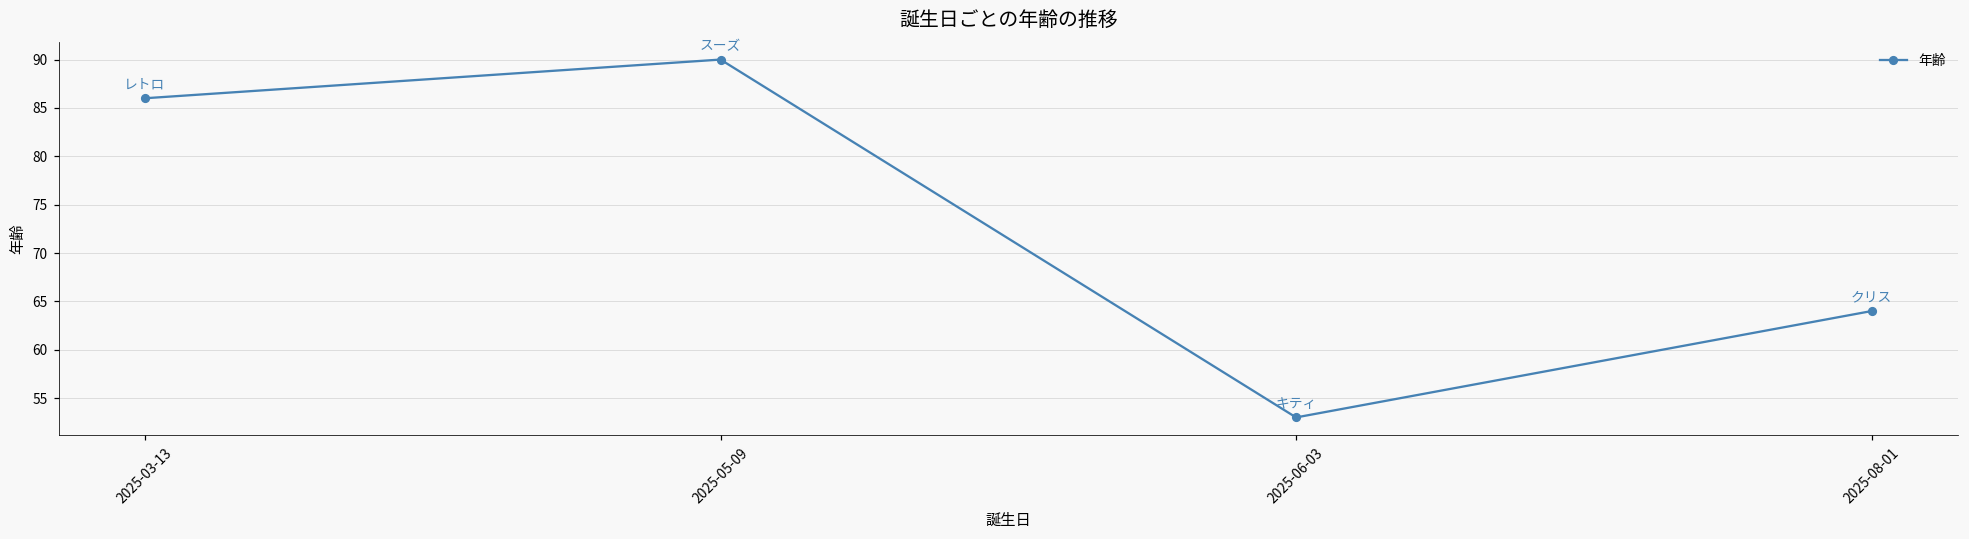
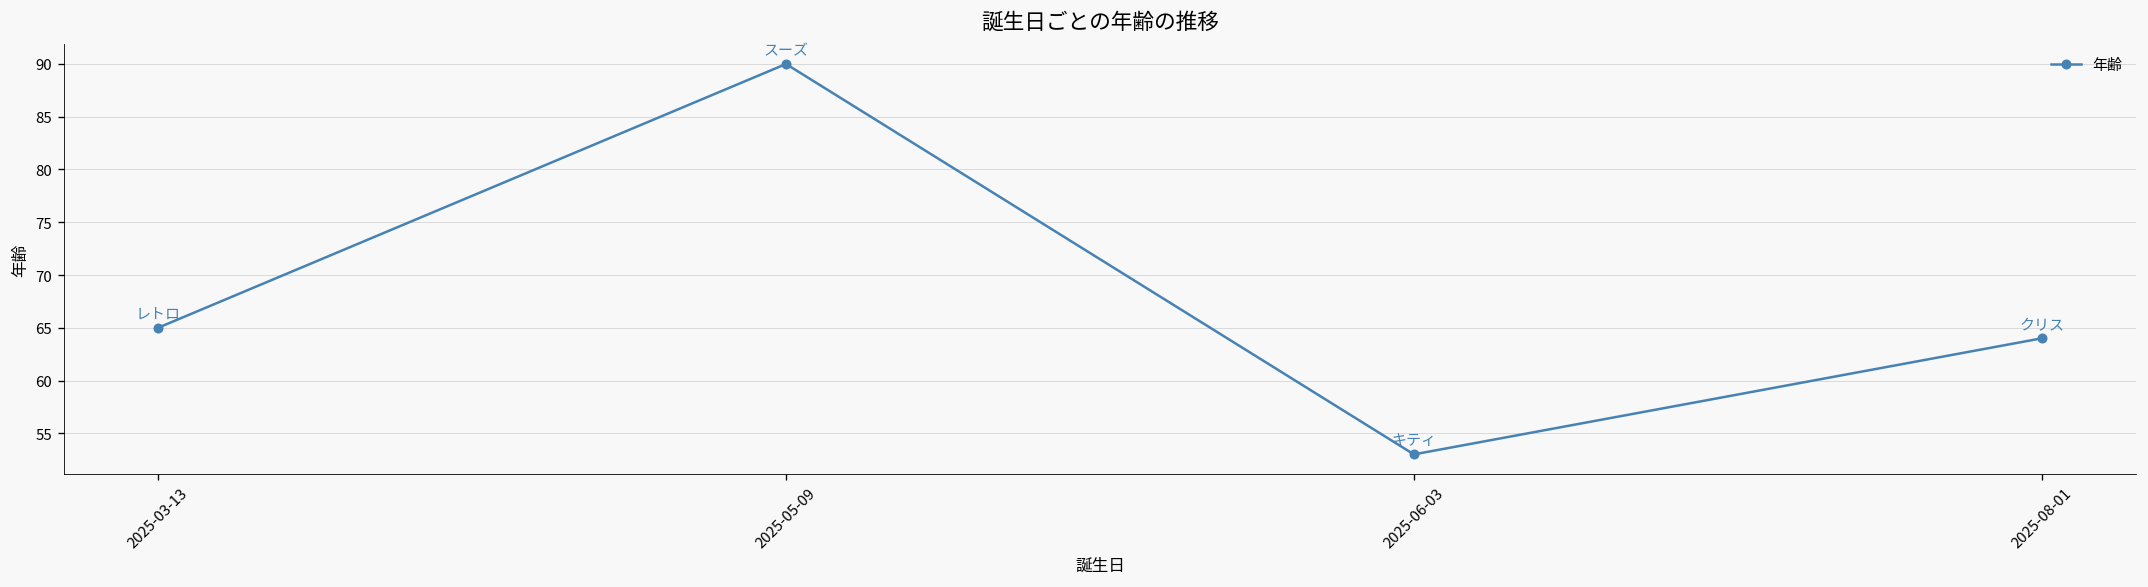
  {
-   "2025-03-13": 86,
+   "2025-03-13": 65,
    "2025-05-09": 90,
    "2025-06-03": 53,
    "2025-08-01": 64
  }
